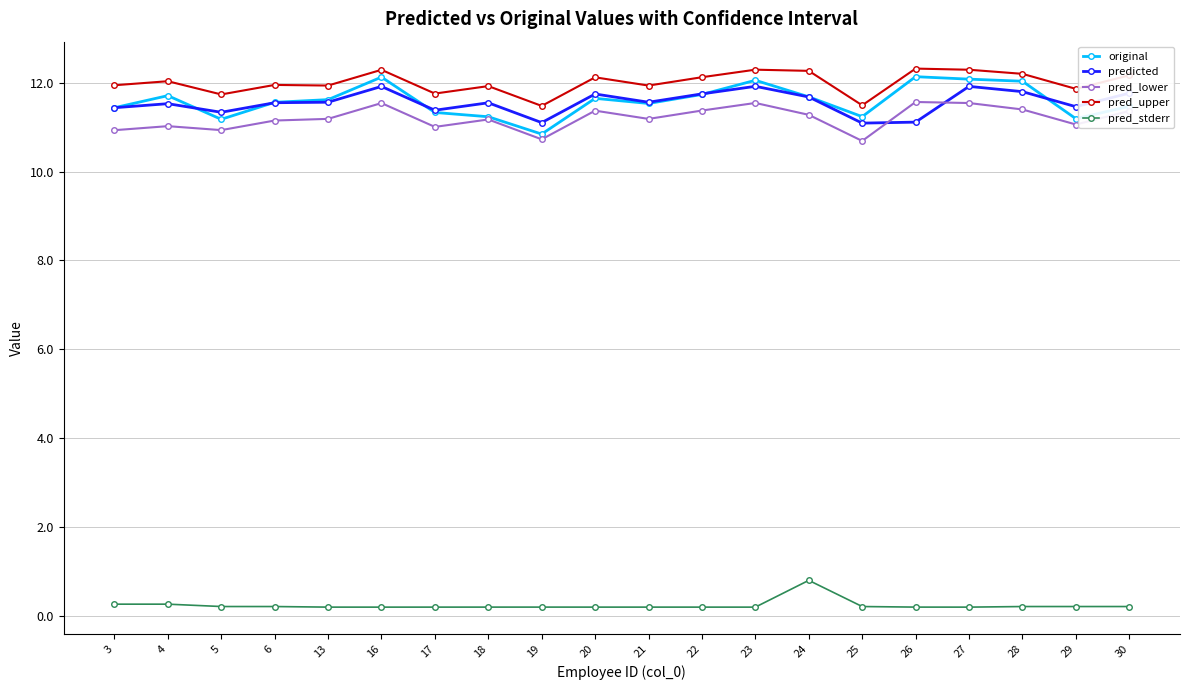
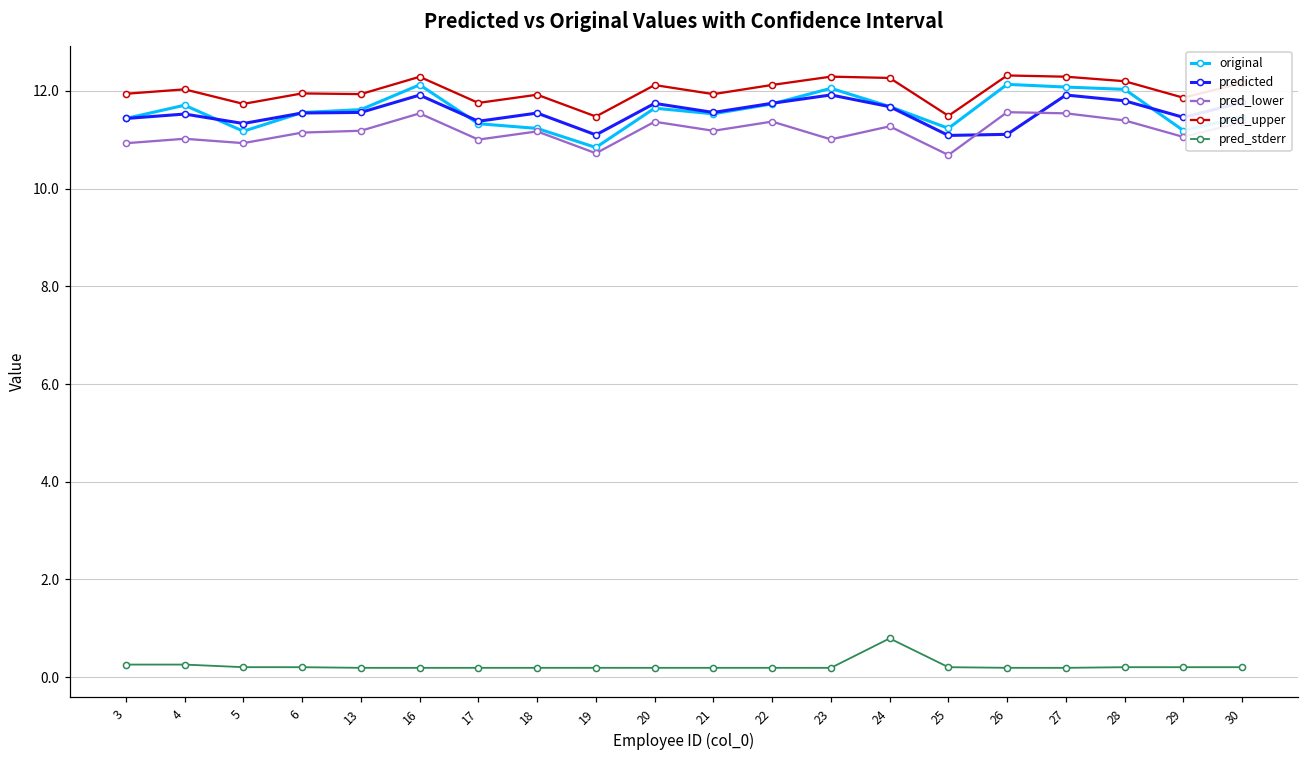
  {
    "original": {
      "4": 11.7,
      "5": 11.2,
      "13": 11.6,
      "16": 12.1,
      "18": 11.2,
      "19": 10.8,
      "20": 11.6,
      "23": 12.1,
      "25": 11.2,
      "26": 12.1,
      "27": 12.1,
      "28": 12.0,
      "29": 11.2
    },
    "predicted": {
      "4": 11.5,
      "5": 11.3,
      "13": 11.6,
      "16": 11.9,
      "18": 11.5,
      "19": 11.1,
      "20": 11.7,
      "23": 11.9,
      "25": 11.1,
      "26": 11.1,
      "27": 11.9,
      "28": 11.8,
      "29": 11.5
    },
    "pred_lower": {
      "3": 10.9,
      "4": 11.0,
      "5": 10.9,
      "6": 11.1,
      "13": 11.2,
      "16": 11.5,
      "17": 11.0,
      "18": 11.2,
      "19": 10.7,
      "20": 11.4,
      "21": 11.2,
      "22": 11.4,
-     "23": 11.5,
+     "23": 11.0,
      "24": 11.3,
      "25": 10.7,
      "26": 11.6,
      "27": 11.5,
      "28": 11.4,
      "29": 11.1
    },
    "pred_upper": {
      "3": 11.9,
      "4": 12.0,
      "5": 11.7,
      "6": 12.0,
      "13": 11.9,
      "16": 12.3,
      "17": 11.8,
      "18": 11.9,
      "19": 11.5,
      "20": 12.1,
      "21": 11.9,
      "22": 12.1,
      "23": 12.3,
      "24": 12.3,
      "25": 11.5,
      "26": 12.3,
      "27": 12.3,
      "28": 12.2,
      "29": 11.9
    },
    "pred_stderr": {
      "3": 0.3,
      "4": 0.3,
      "5": 0.2,
      "6": 0.2,
      "13": 0.2,
      "16": 0.2,
      "17": 0.2,
      "18": 0.2,
      "19": 0.2,
      "20": 0.2,
      "21": 0.2,
      "22": 0.2,
      "23": 0.2,
      "24": 0.8,
      "25": 0.2,
      "26": 0.2,
      "27": 0.2,
      "28": 0.2,
      "29": 0.2,
      "30": 0.2
    }
  }
